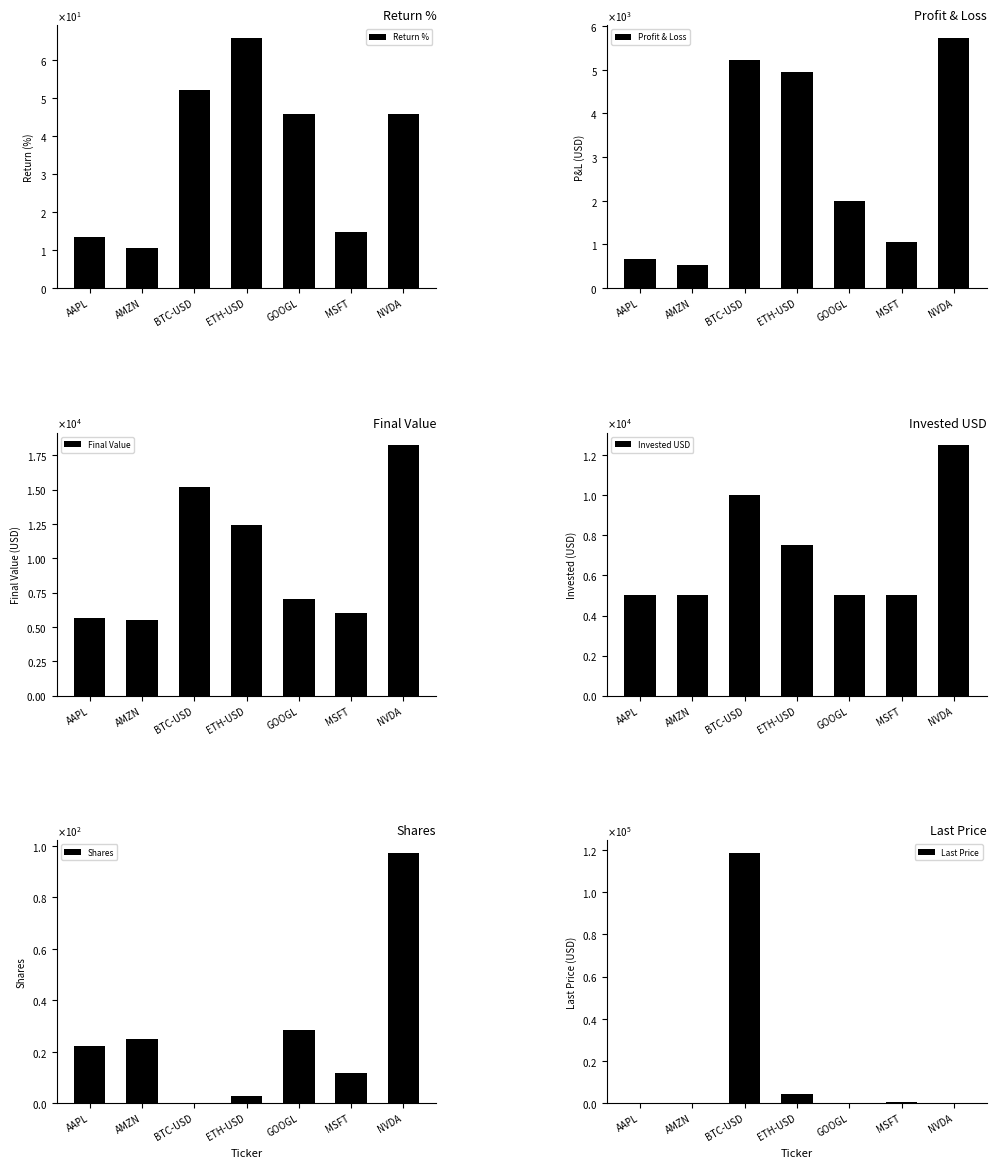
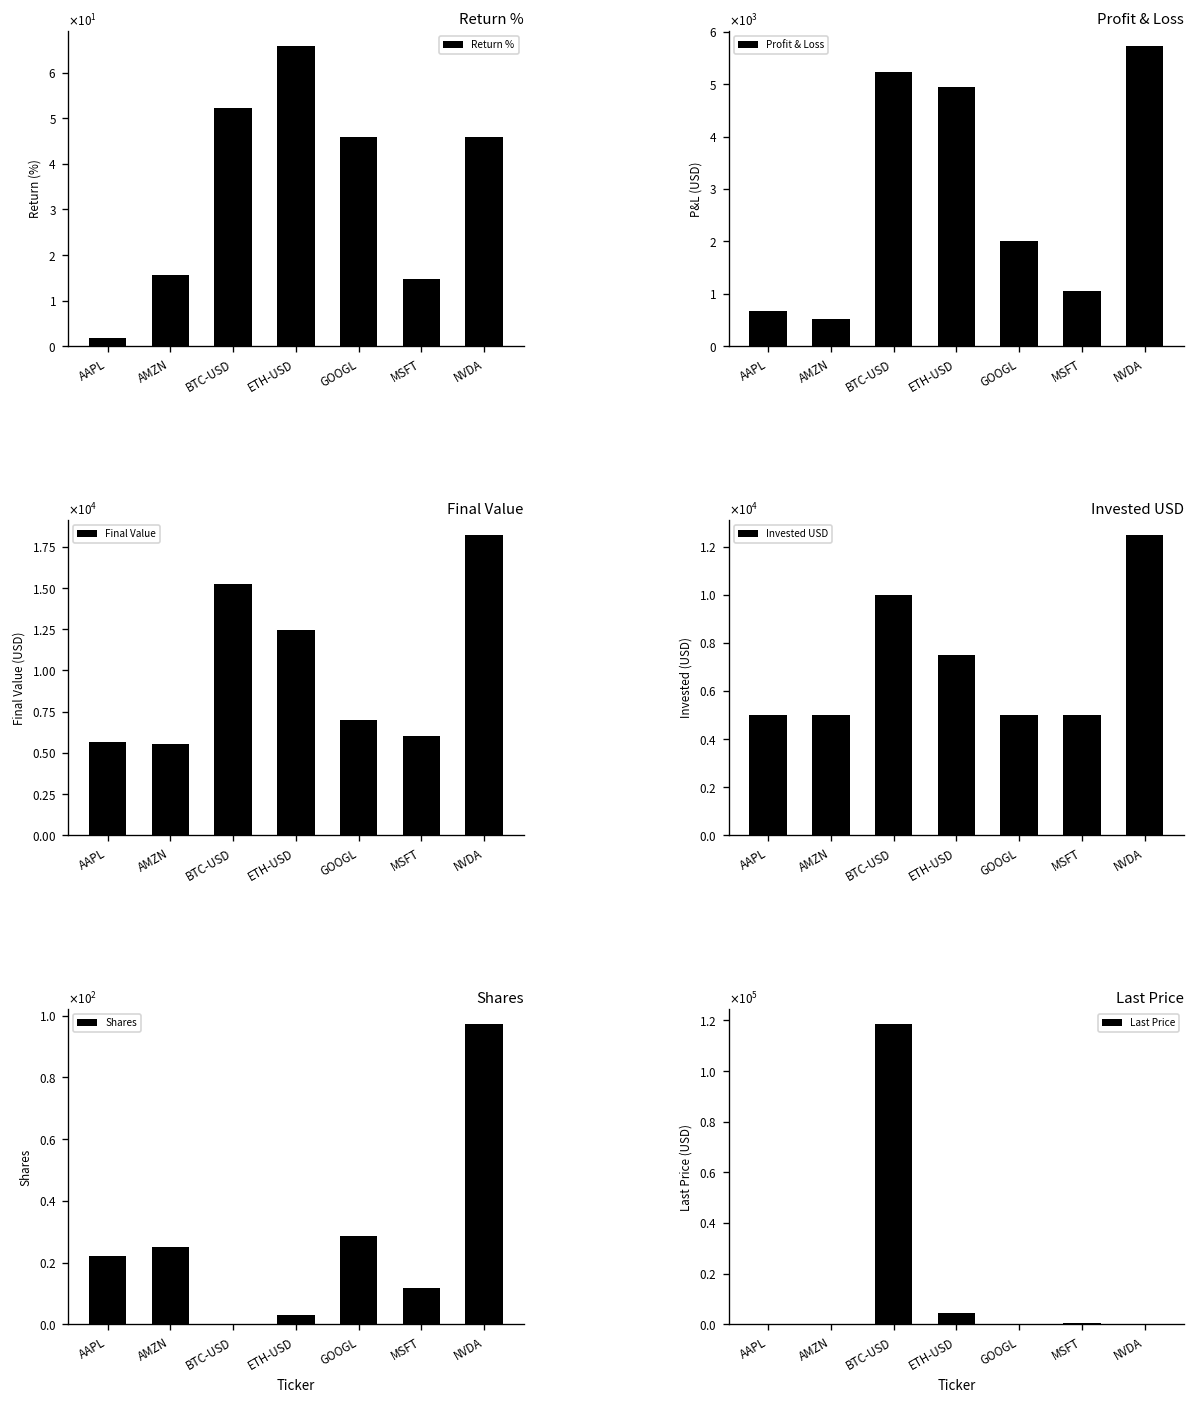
  {
    "Return %": {
-     "AAPL": 13,
-     "AMZN": 11,
+     "AAPL": 2,
+     "AMZN": 16,
      "BTC-USD": 52,
      "ETH-USD": 66,
      "GOOGL": 46,
      "MSFT": 15,
      "NVDA": 46
    },
    "Profit & Loss": {
      "AAPL": 700,
      "AMZN": 500,
      "BTC-USD": 5200,
      "ETH-USD": 4900,
      "GOOGL": 2000,
      "MSFT": 1000,
      "NVDA": 5700
    },
    "Final Value": {
      "AAPL": 5700,
      "AMZN": 5500,
      "BTC-USD": 15200,
      "ETH-USD": 12400,
      "GOOGL": 7000,
      "MSFT": 6000,
      "NVDA": 18200
    },
    "Invested USD": {
      "AAPL": 5000,
      "AMZN": 5000,
      "BTC-USD": 10000,
      "ETH-USD": 7500,
      "GOOGL": 5000,
      "MSFT": 5000,
      "NVDA": 12500
    },
    "Shares": {
      "AAPL": 22,
      "AMZN": 25,
      "ETH-USD": 3,
      "GOOGL": 29,
      "MSFT": 12,
      "NVDA": 97
    },
    "Last Price": {
      "BTC-USD": 119000,
      "ETH-USD": 4000
    }
  }
